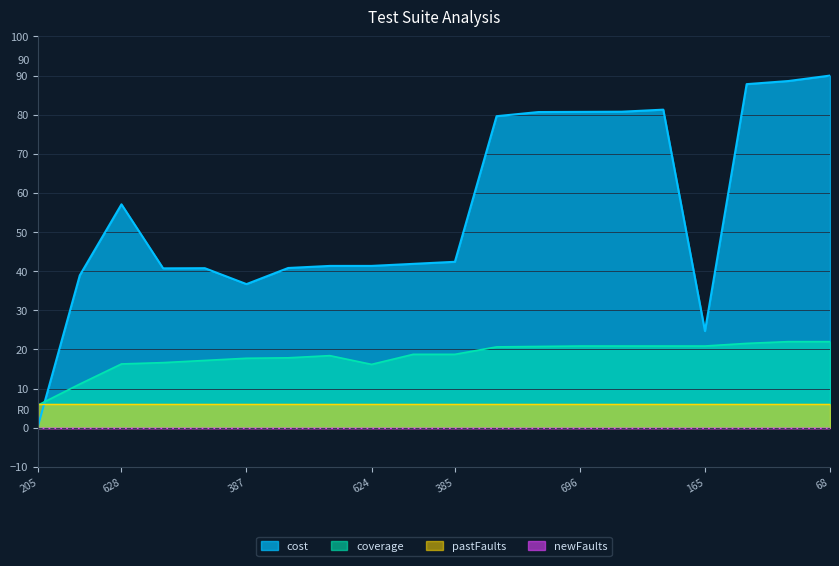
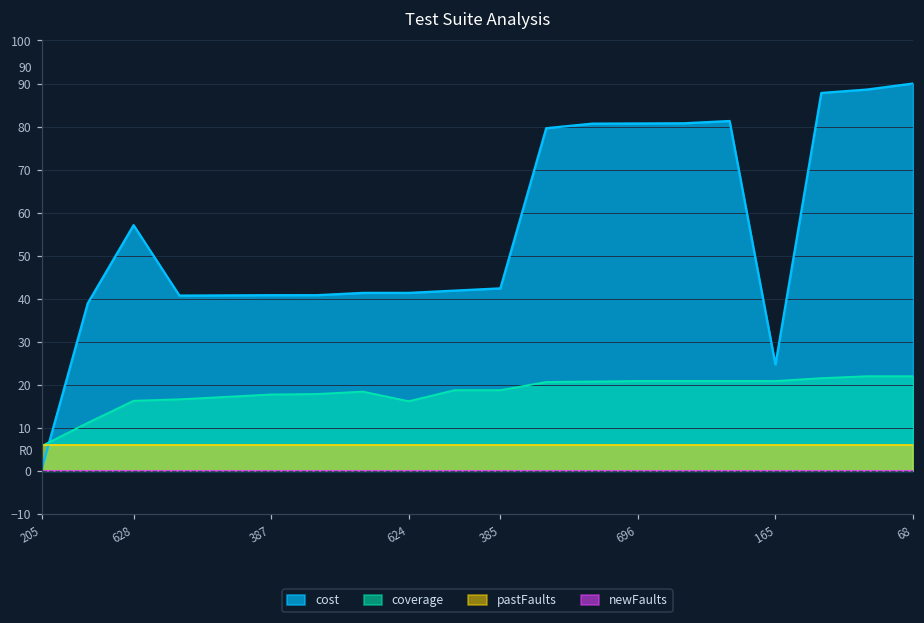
  {
    "cost": {
      "628": 57,
-     "387": 37,
+     "387": 41,
      "624": 41,
      "385": 42,
      "696": 81,
      "165": 25,
      "68": 90
    },
    "coverage": {
      "628": 16,
      "387": 18,
      "624": 16,
      "385": 19,
      "696": 21,
      "165": 21,
      "68": 22
    },
    "pastFaults": {
      "628": 6,
      "387": 6,
      "624": 6,
      "385": 6,
      "696": 6,
      "165": 6,
      "68": 6
    },
    "newFaults": {
      "628": 0,
      "387": 0,
      "624": 0,
      "385": 0,
      "696": 0,
      "165": 0,
      "68": 0
    }
  }
